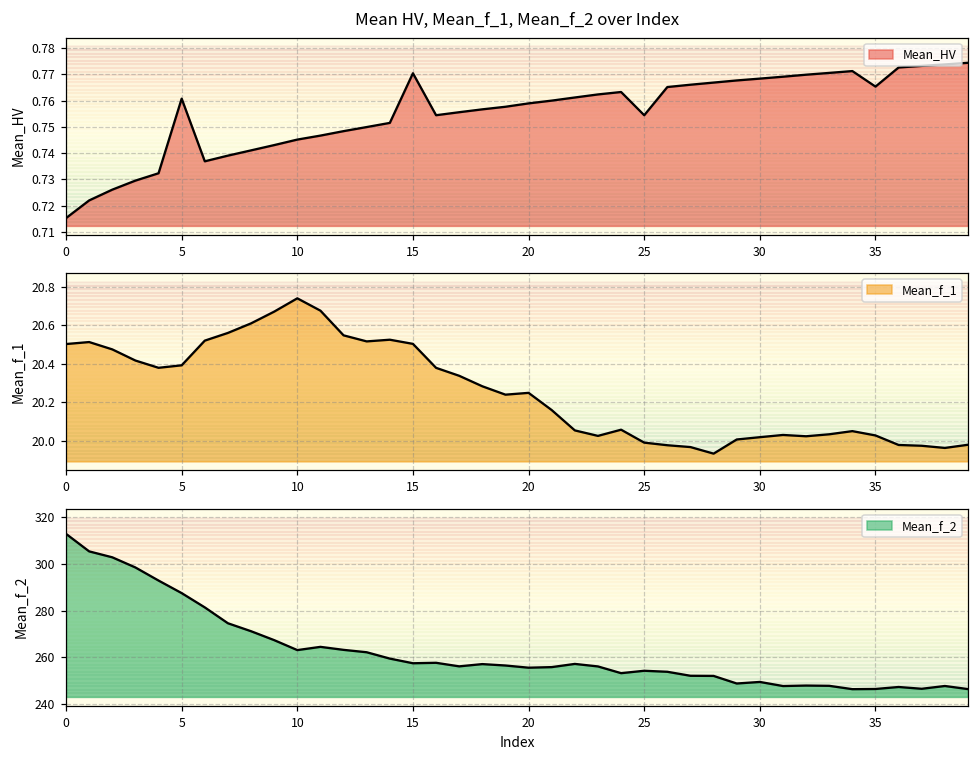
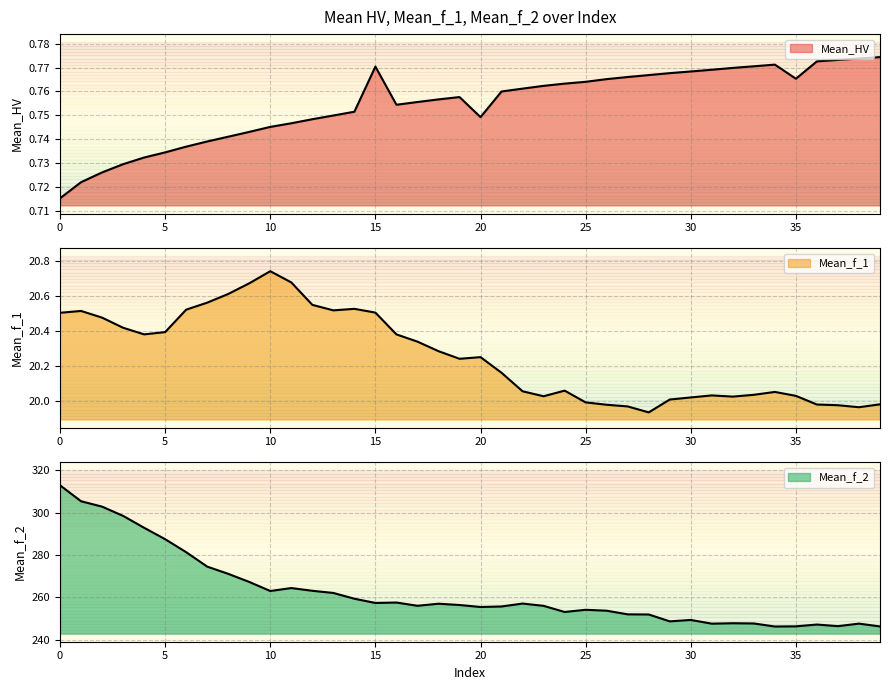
  {
    "Mean HV, Mean_f_1, Mean_f_2 over Index": {
      "0": 0.715,
-     "5": 0.761,
+     "5": 0.734,
      "10": 0.745,
      "15": 0.770,
-     "20": 0.759,
-     "25": 0.754,
+     "20": 0.749,
+     "25": 0.764,
      "30": 0.768,
      "35": 0.765
    }
  }
